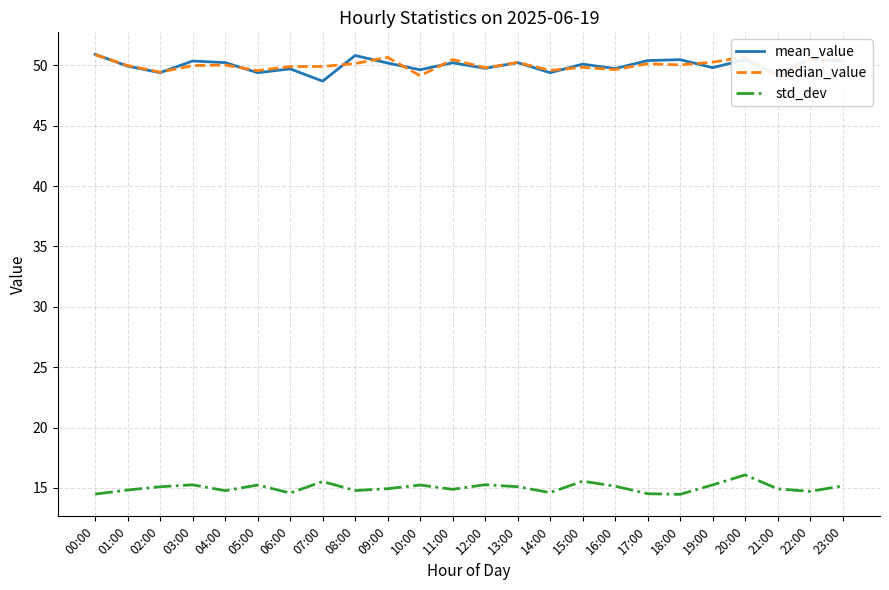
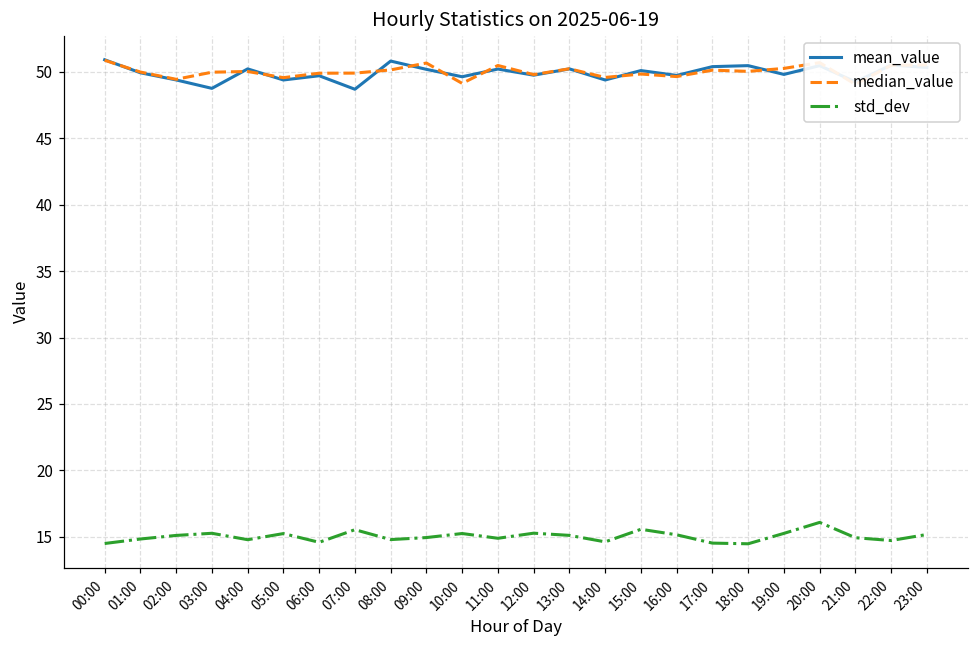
  {
    "mean_value": {
-     "03:00": 50.4,
+     "03:00": 48.8,
      "07:00": 48.7,
      "08:00": 50.8,
      "09:00": 50.2,
      "10:00": 49.6,
      "11:00": 50.2,
      "15:00": 50.1,
      "17:00": 50.4,
      "18:00": 50.5,
      "19:00": 49.8
    },
    "median_value": {
      "03:00": 50.0,
      "07:00": 49.9,
      "08:00": 50.1,
      "09:00": 50.7,
      "10:00": 49.1,
      "11:00": 50.5,
      "15:00": 49.8,
      "17:00": 50.1,
      "18:00": 50.0,
      "19:00": 50.3
    },
    "std_dev": {
      "00:00": 14.5,
      "01:00": 14.8,
      "02:00": 15.1,
      "03:00": 15.3,
      "04:00": 14.8,
      "05:00": 15.2,
      "06:00": 14.6,
      "07:00": 15.5,
      "08:00": 14.8,
      "09:00": 14.9,
      "10:00": 15.2,
      "11:00": 14.9,
      "12:00": 15.3,
      "13:00": 15.1,
      "14:00": 14.6,
      "15:00": 15.6,
      "16:00": 15.1,
      "17:00": 14.5,
      "18:00": 14.5,
      "19:00": 15.3,
      "20:00": 16.1,
      "21:00": 14.9,
      "22:00": 14.7,
      "23:00": 15.2
    }
  }
